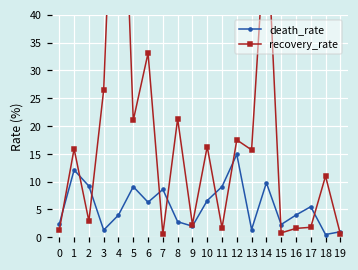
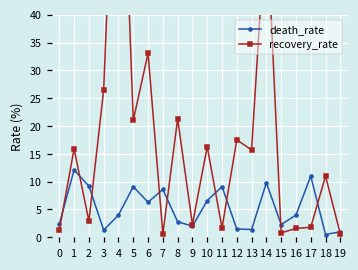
  {
    "death_rate": {
      "0": 2,
      "1": 12,
      "2": 9,
      "3": 1,
      "4": 4,
      "5": 9,
      "6": 6,
      "7": 9,
      "8": 3,
      "10": 7,
      "11": 9,
-     "12": 15,
+     "12": 2,
      "13": 1,
      "14": 10,
      "15": 2,
      "16": 4,
-     "17": 6,
+     "17": 11,
      "18": 1
    },
    "recovery_rate": {
      "0": 1,
      "1": 16,
      "2": 3,
      "3": 27,
      "5": 21,
      "6": 33,
      "7": 1,
      "8": 21,
      "10": 16,
      "11": 2,
      "12": 18,
      "13": 16,
      "15": 1,
      "16": 2,
      "17": 2,
      "18": 11
    }
  }
